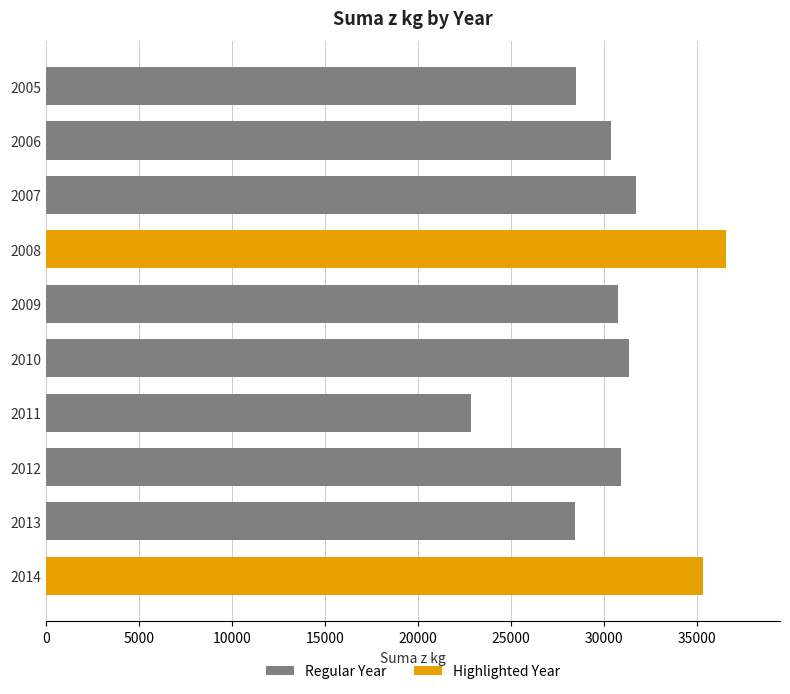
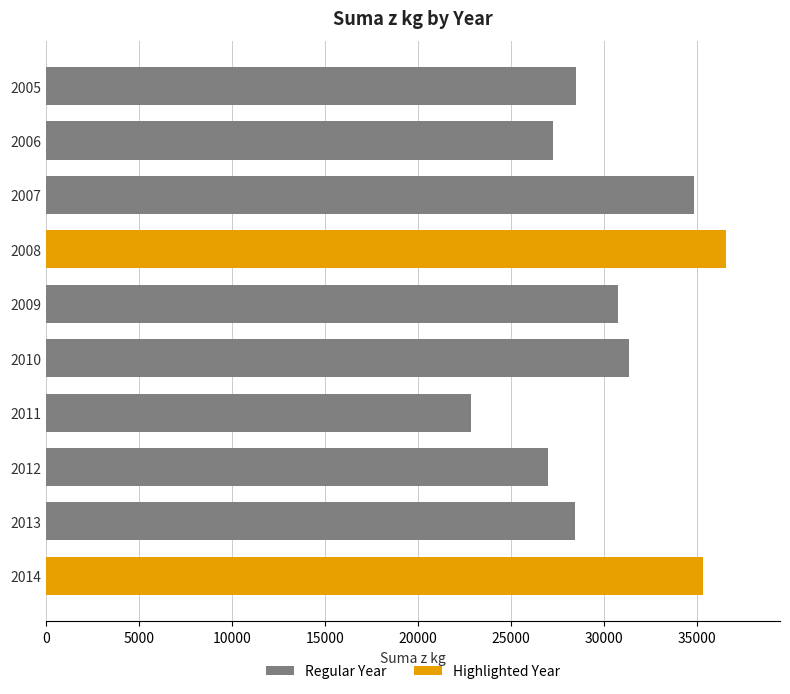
  {
    "2005": 28500,
-   "2006": 30400,
-   "2007": 31700,
+   "2006": 27200,
+   "2007": 34800,
    "2008": 36500,
    "2009": 30800,
    "2010": 31300,
    "2011": 22800,
-   "2012": 30900,
+   "2012": 27000,
    "2013": 28400,
    "2014": 35300
  }
